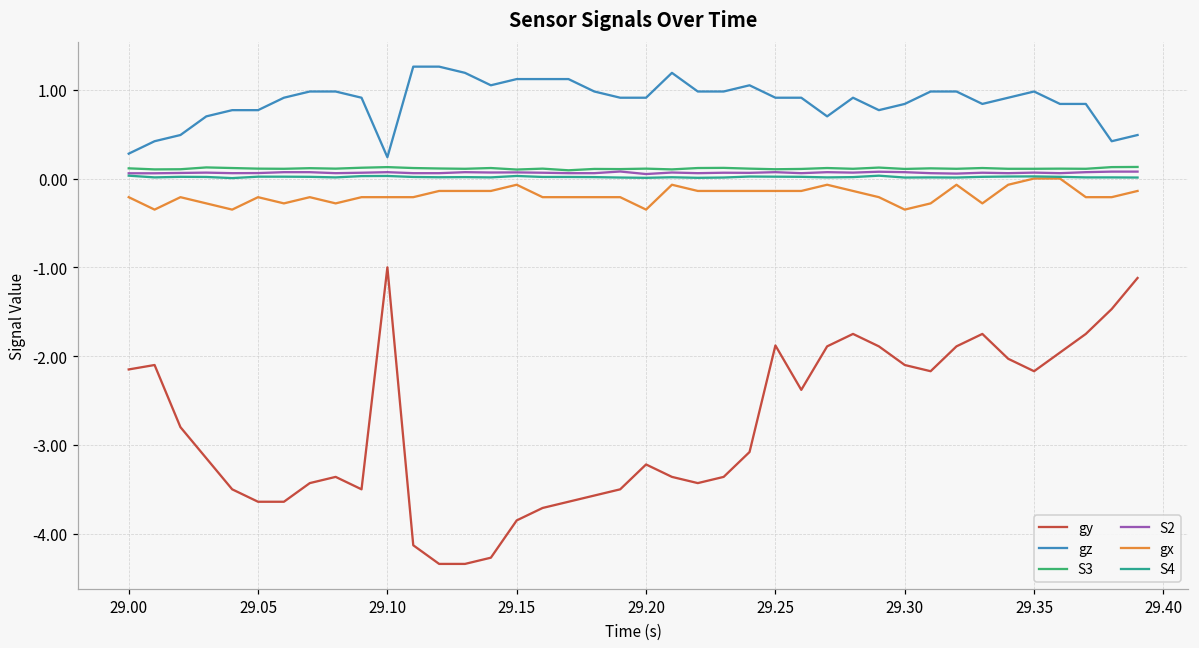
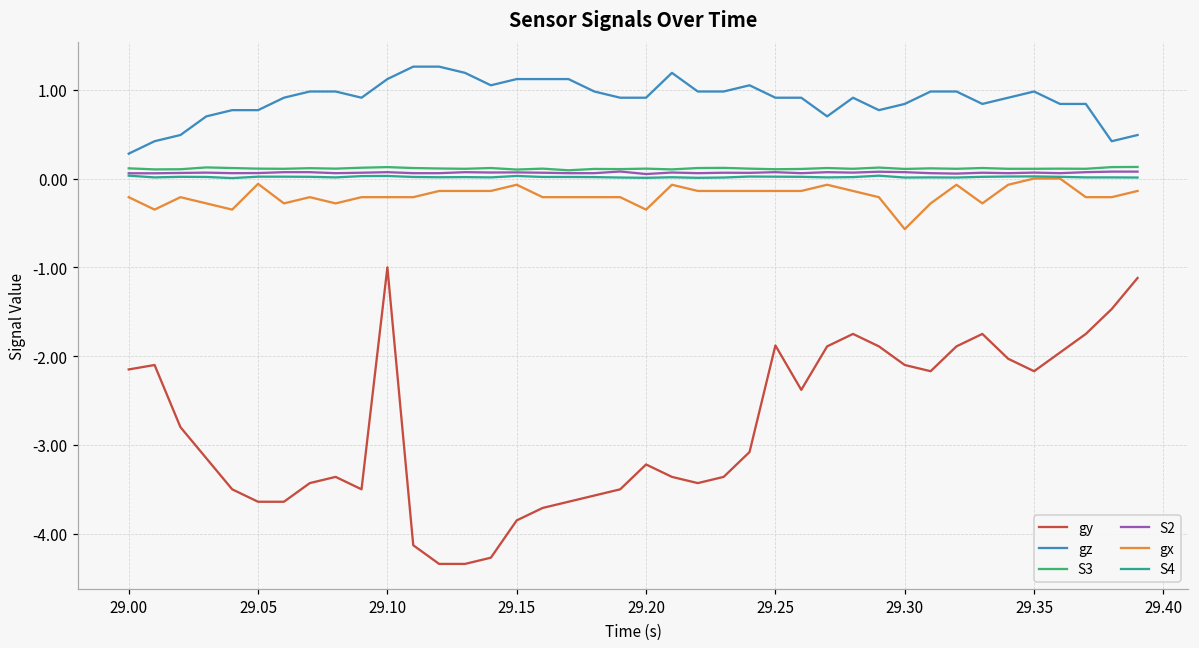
  {
    "gy": {
      "29.00": -2.2,
      "29.05": -3.6,
      "29.10": -1.0,
      "29.15": -3.9,
      "29.20": -3.2,
      "29.25": -1.9,
      "29.30": -2.1,
      "29.35": -2.2
    },
    "gz": {
      "29.00": 0.3,
      "29.05": 0.8,
-     "29.10": 0.2,
+     "29.10": 1.1,
      "29.15": 1.1,
      "29.20": 0.9,
      "29.25": 0.9,
      "29.30": 0.8,
      "29.35": 1.0
    },
    "S2": {
      "29.05": 0.1,
      "29.10": 0.1,
      "29.15": 0.1,
      "29.20": 0.1,
      "29.25": 0.1,
      "29.30": 0.1,
      "29.35": 0.1
    },
    "gx": {
      "29.00": -0.2,
-     "29.05": -0.2,
+     "29.05": -0.1,
      "29.10": -0.2,
      "29.15": -0.1,
      "29.20": -0.4,
      "29.25": -0.1,
-     "29.30": -0.4
+     "29.30": -0.6
    }
  }
